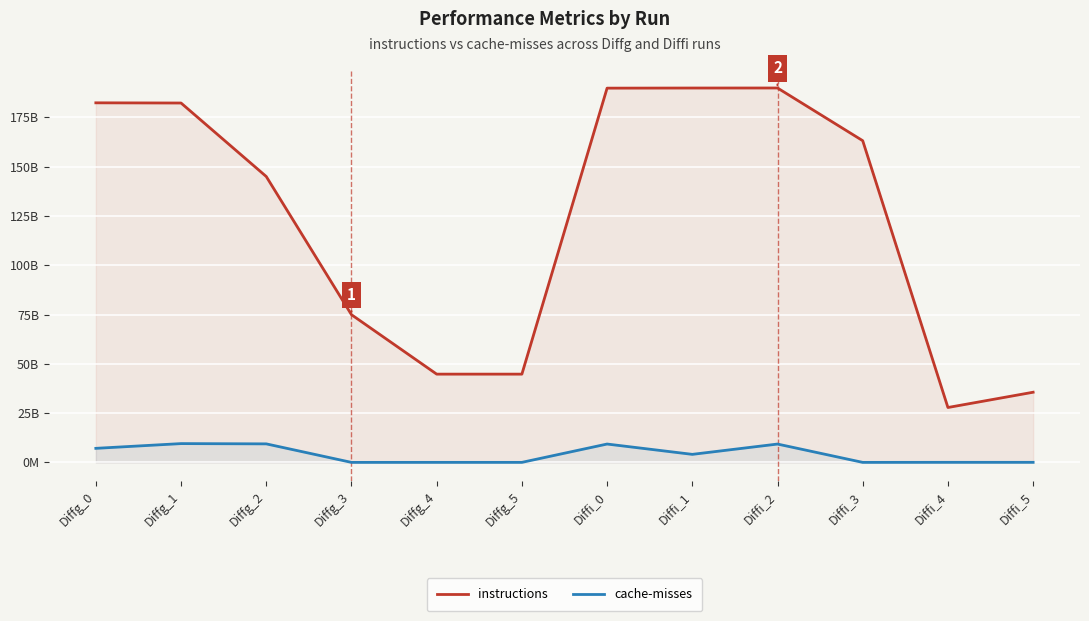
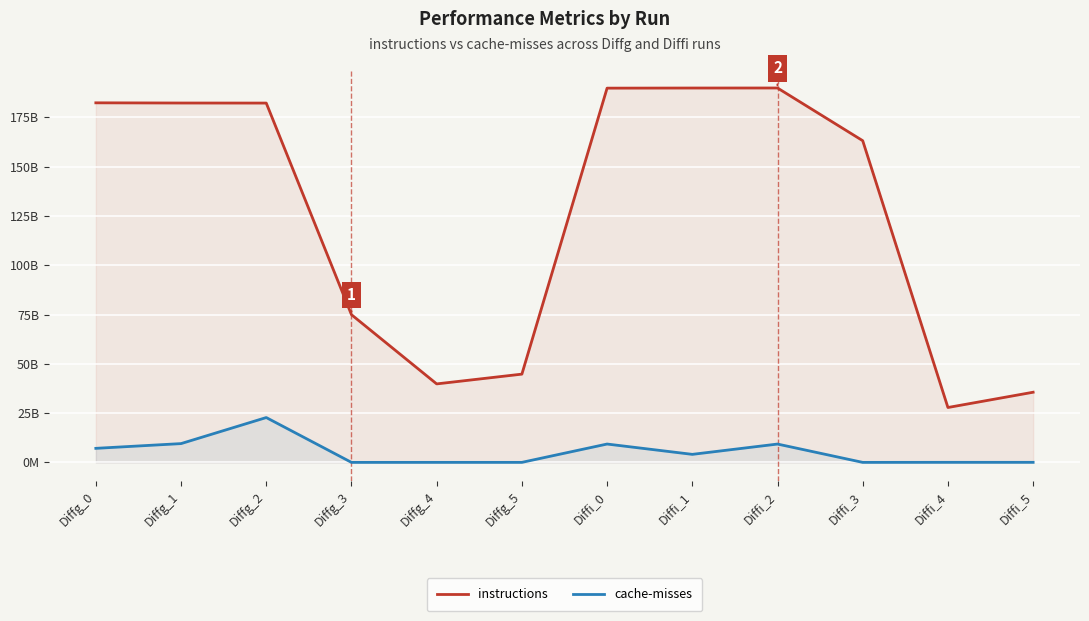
  {
    "instructions": {
      "Diffg_0": 182000000000,
      "Diffg_1": 182000000000,
-     "Diffg_2": 145000000000,
-     "Diffg_4": 45000000000,
+     "Diffg_2": 182000000000,
+     "Diffg_4": 40000000000,
      "Diffg_5": 45000000000,
      "Diffi_0": 190000000000,
      "Diffi_1": 190000000000,
      "Diffi_3": 163000000000,
      "Diffi_4": 28000000000,
      "Diffi_5": 36000000000
    },
    "cache-misses": {
      "Diffg_0": 7000000000,
      "Diffg_1": 10000000000,
-     "Diffg_2": 9000000000,
+     "Diffg_2": 23000000000,
      "Diffg_3": 0,
      "Diffg_4": 0,
      "Diffg_5": 0,
      "Diffi_0": 9000000000,
      "Diffi_1": 4000000000,
      "Diffi_2": 9000000000,
      "Diffi_3": 0,
      "Diffi_4": 0,
      "Diffi_5": 0
    }
  }
